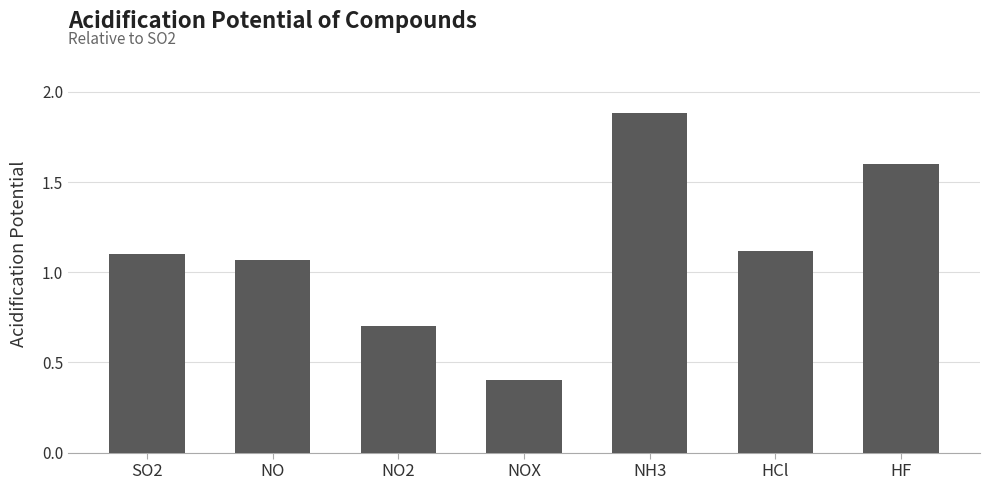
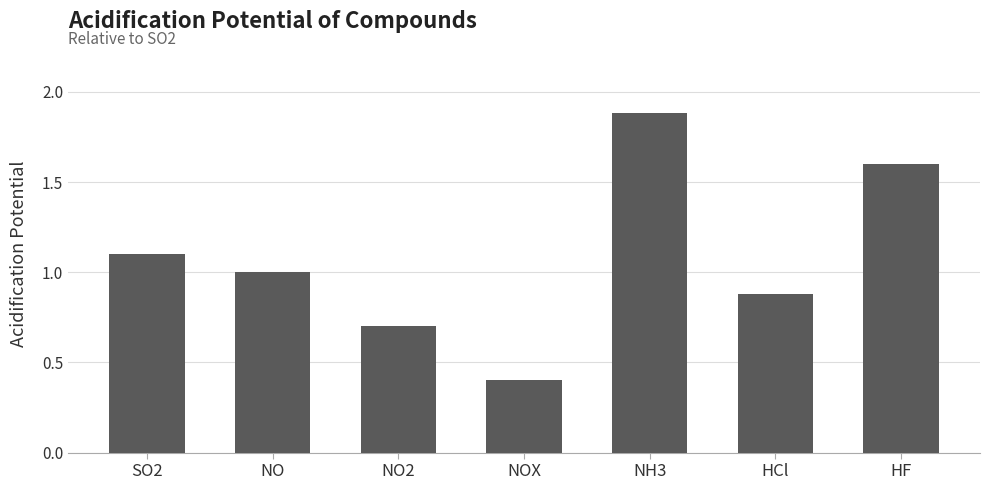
  {
    "SO2": 1.10,
-   "NO": 1.07,
+   "NO": 1.00,
    "NO2": 0.70,
    "NOX": 0.40,
    "NH3": 1.88,
-   "HCl": 1.12,
+   "HCl": 0.88,
    "HF": 1.60
  }
